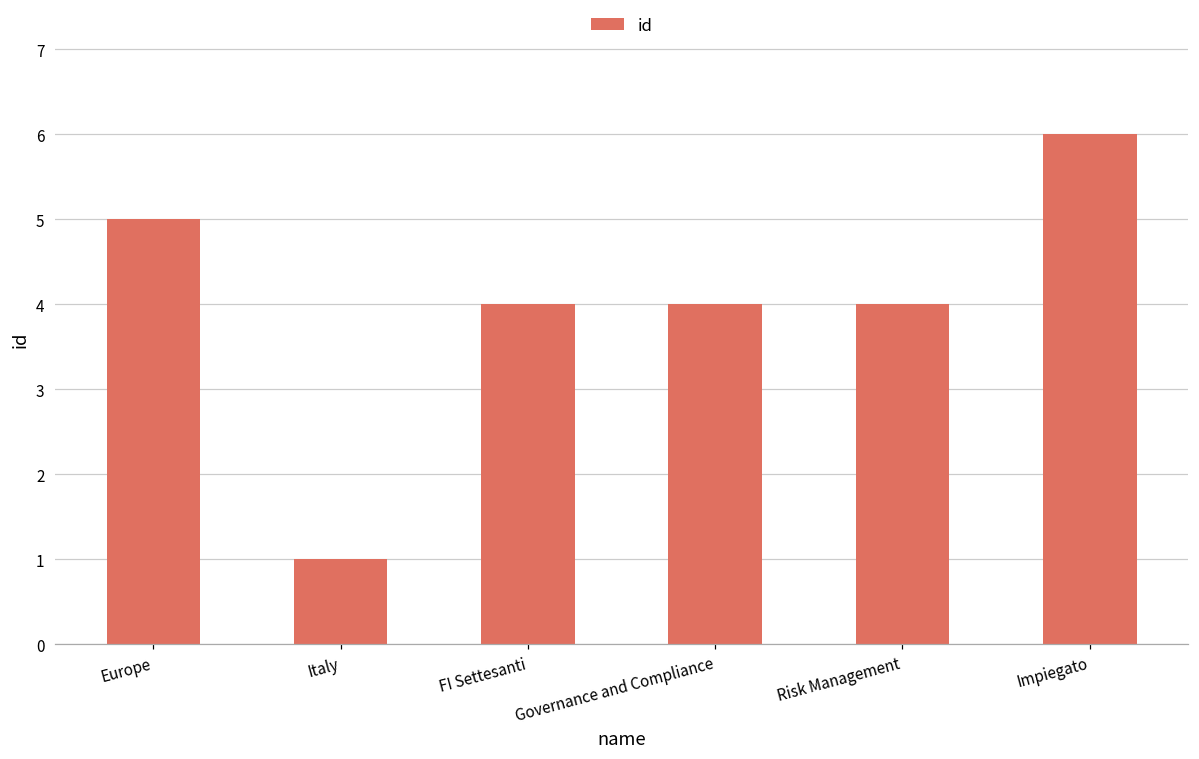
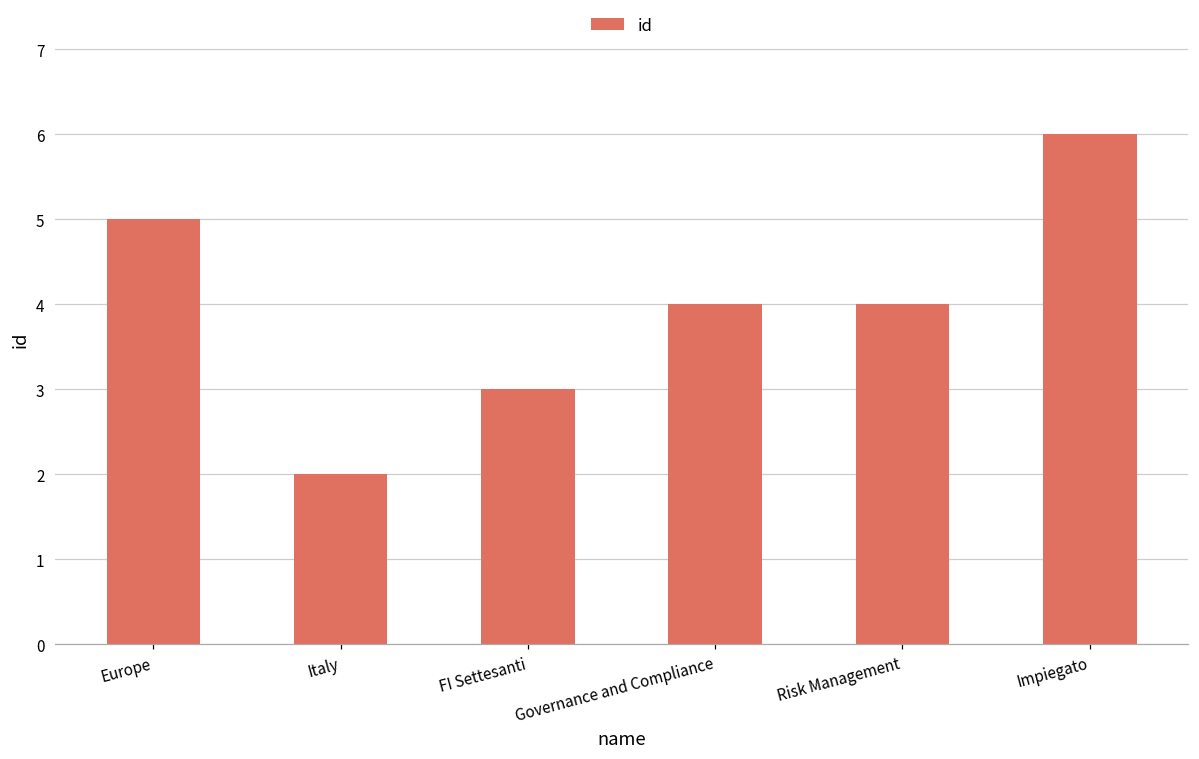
  {
    "Europe": 5,
-   "Italy": 1,
-   "FI Settesanti": 4,
+   "Italy": 2,
+   "FI Settesanti": 3,
    "Governance and Compliance": 4,
    "Risk Management": 4,
    "Impiegato": 6
  }
